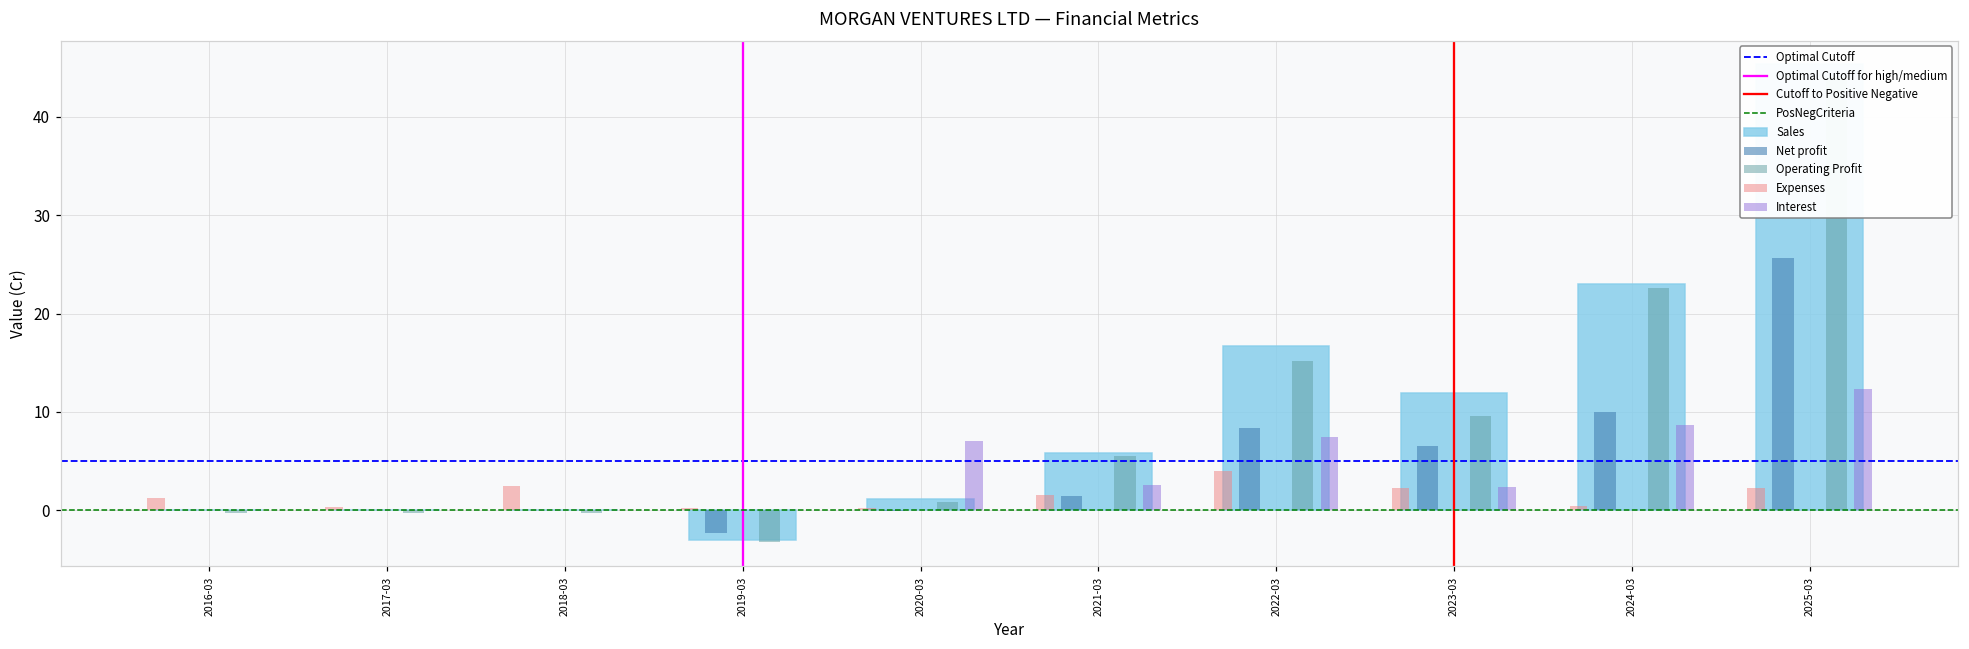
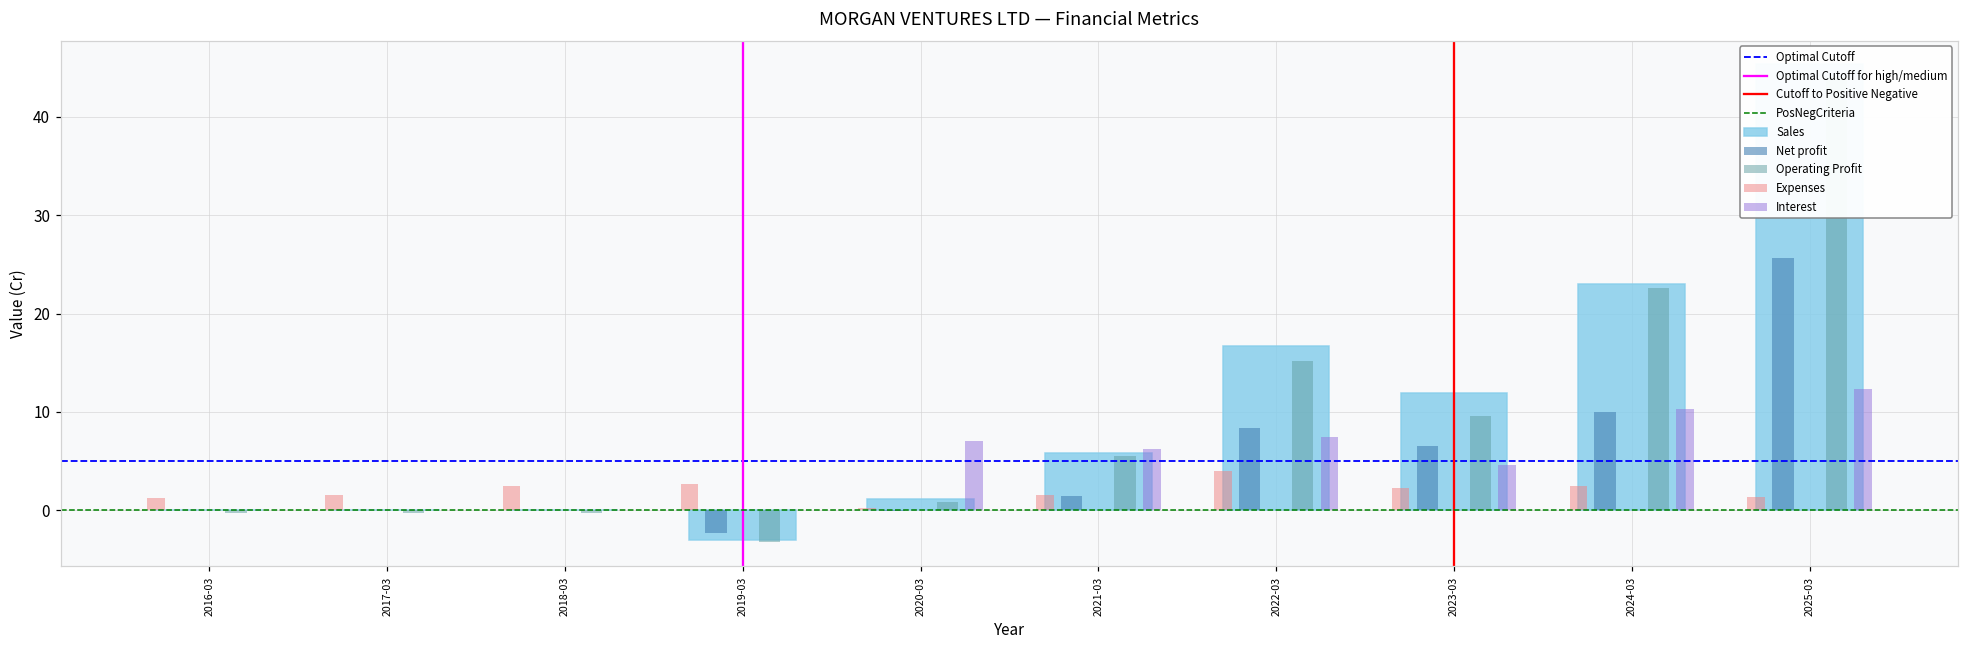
  {
    "Expenses": {
      "2016-03": 1,
-     "2017-03": 0,
+     "2017-03": 2,
      "2018-03": 3,
-     "2019-03": 0,
+     "2019-03": 3,
      "2021-03": 2,
      "2022-03": 4,
      "2023-03": 2,
-     "2024-03": 0,
-     "2025-03": 2
+     "2024-03": 2,
+     "2025-03": 1
    },
    "Interest": {
      "2016-03": 0,
      "2017-03": 0,
      "2018-03": 0,
      "2019-03": 0,
      "2020-03": 7,
-     "2021-03": 3,
+     "2021-03": 6,
      "2022-03": 7,
-     "2023-03": 2,
-     "2024-03": 9,
+     "2023-03": 5,
+     "2024-03": 10,
      "2025-03": 12
    }
  }
